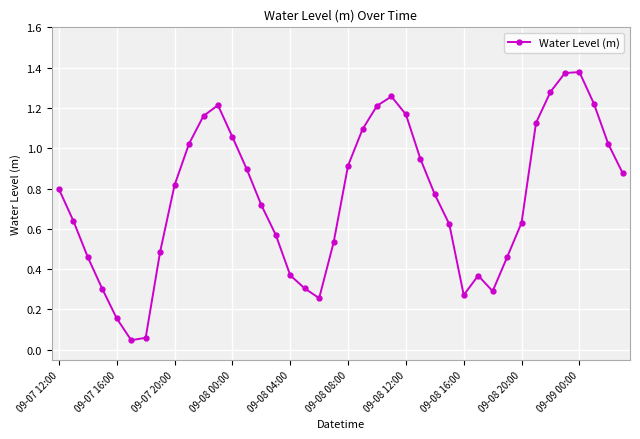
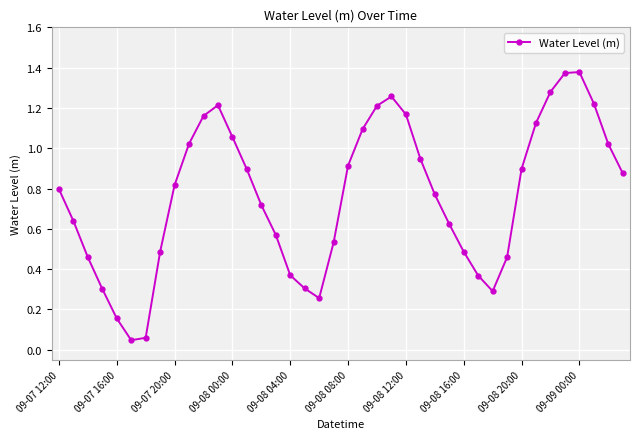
  {
    "09-07 12:00": 0.80,
    "09-07 16:00": 0.16,
    "09-07 20:00": 0.82,
    "09-08 00:00": 1.06,
    "09-08 04:00": 0.37,
    "09-08 08:00": 0.91,
    "09-08 12:00": 1.17,
-   "09-08 16:00": 0.27,
-   "09-08 20:00": 0.63,
+   "09-08 16:00": 0.49,
+   "09-08 20:00": 0.90,
    "09-09 00:00": 1.38
  }
